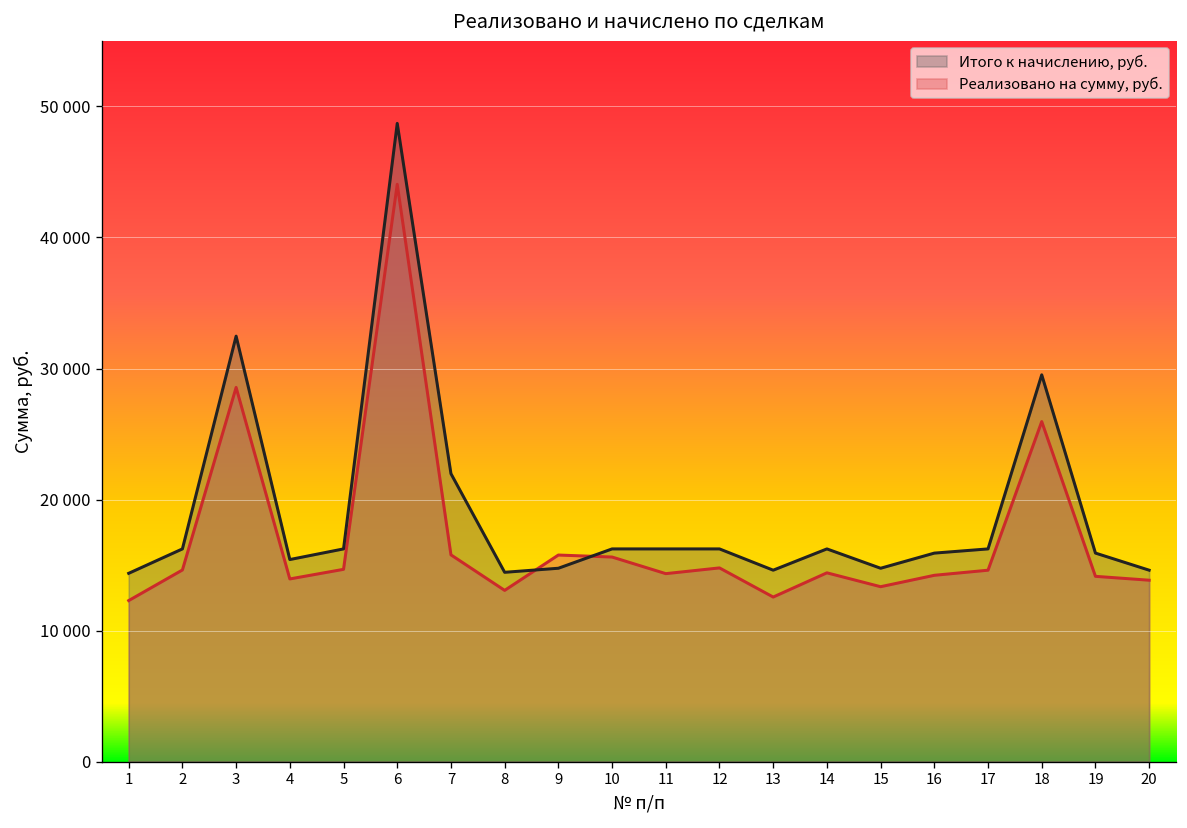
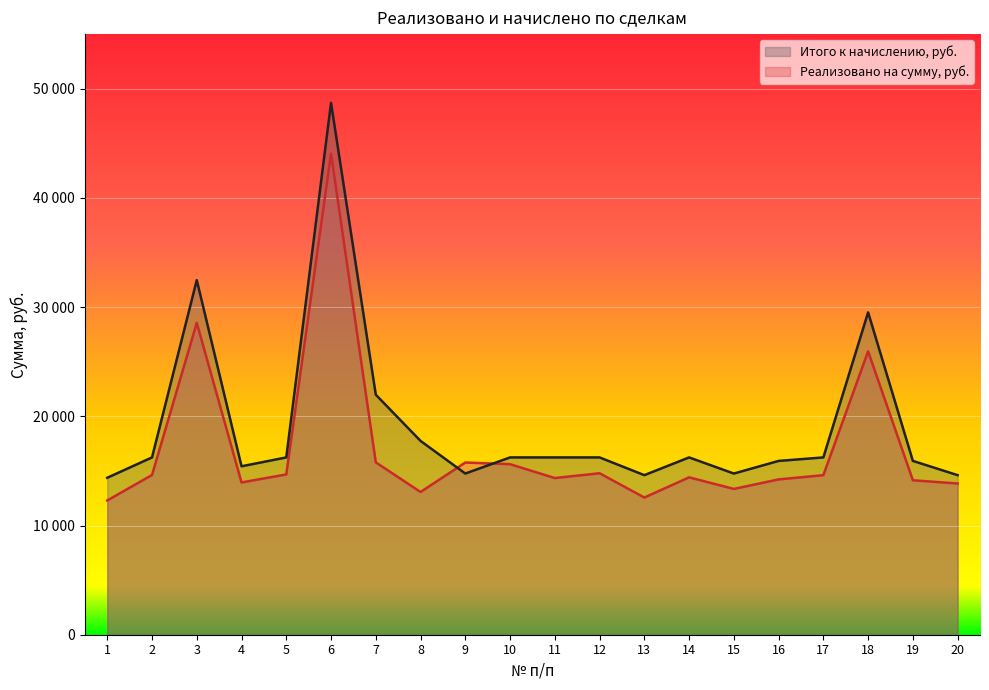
  {
    "Итого к начислению, руб.": {
      "1": 14400,
      "2": 16200,
      "3": 32500,
      "4": 15400,
      "5": 16200,
      "6": 48700,
      "7": 22000,
-     "8": 14500,
+     "8": 17700,
      "9": 14800,
      "10": 16200,
      "11": 16200,
      "12": 16200,
      "13": 14600,
      "14": 16200,
      "15": 14800,
      "16": 15900,
      "17": 16200,
      "18": 29500,
      "19": 15900,
      "20": 14600
    },
    "Реализовано на сумму, руб.": {
      "1": 12300,
      "2": 14600,
      "3": 28600,
      "4": 13900,
      "5": 14700,
      "6": 44100,
      "7": 15800,
      "8": 13100,
      "9": 15800,
      "10": 15600,
      "11": 14300,
      "12": 14800,
      "13": 12600,
      "14": 14400,
      "15": 13400,
      "16": 14200,
      "17": 14600,
      "18": 26000,
      "19": 14100,
      "20": 13800
    }
  }
